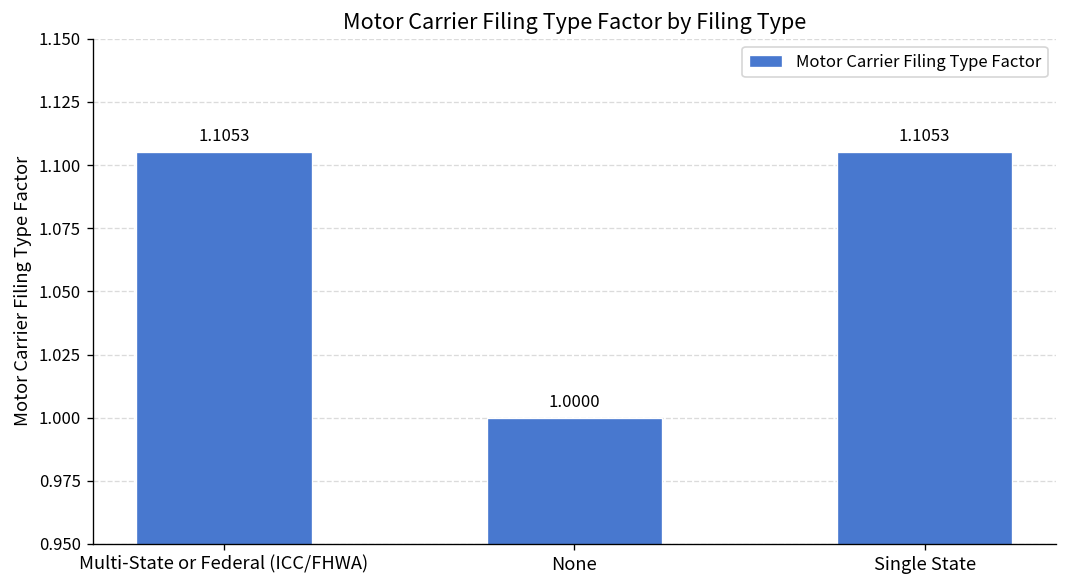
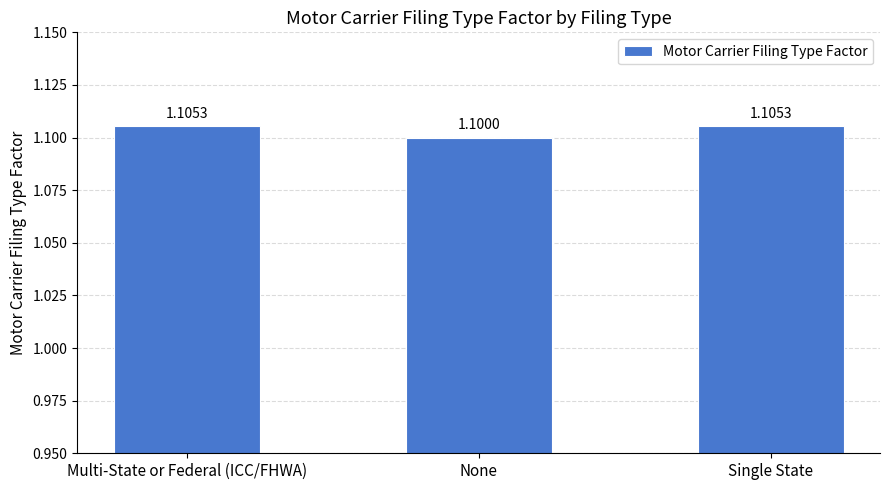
  {
    "Multi-State or Federal (ICC/FHWA)": 1.1053,
-   "None": 1.0000,
+   "None": 1.1000,
    "Single State": 1.1053
  }
